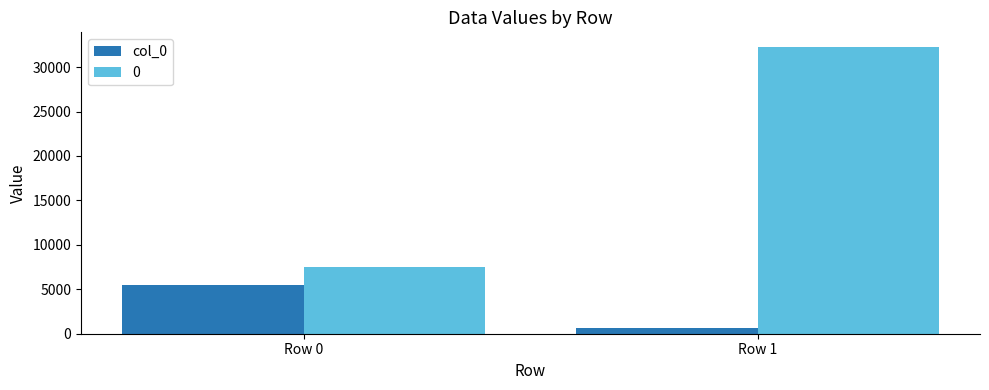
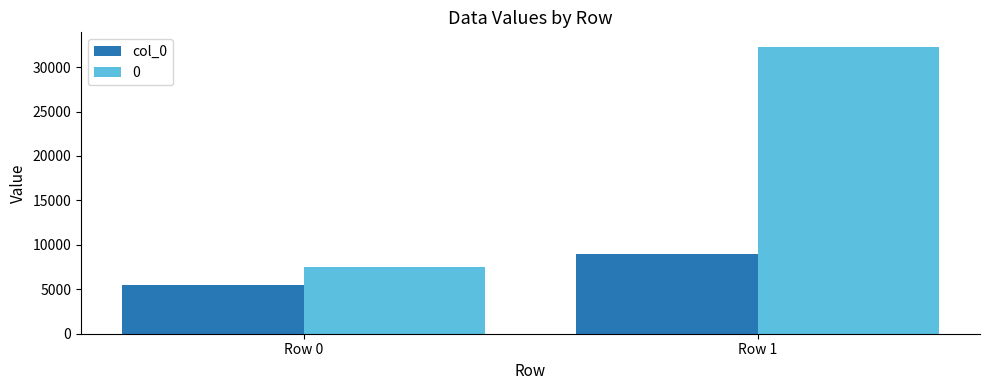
  {
    "col_0": {
      "Row 0": 6000,
-     "Row 1": 1000
+     "Row 1": 9000
    },
    "0": {
      "Row 0": 8000,
      "Row 1": 32000
    }
  }
